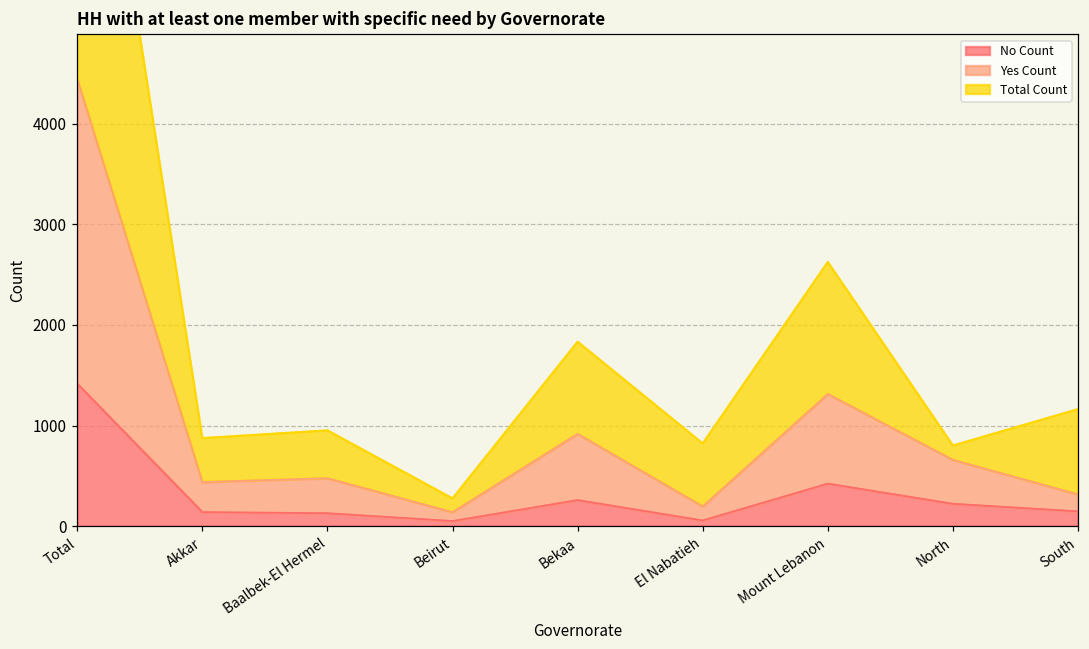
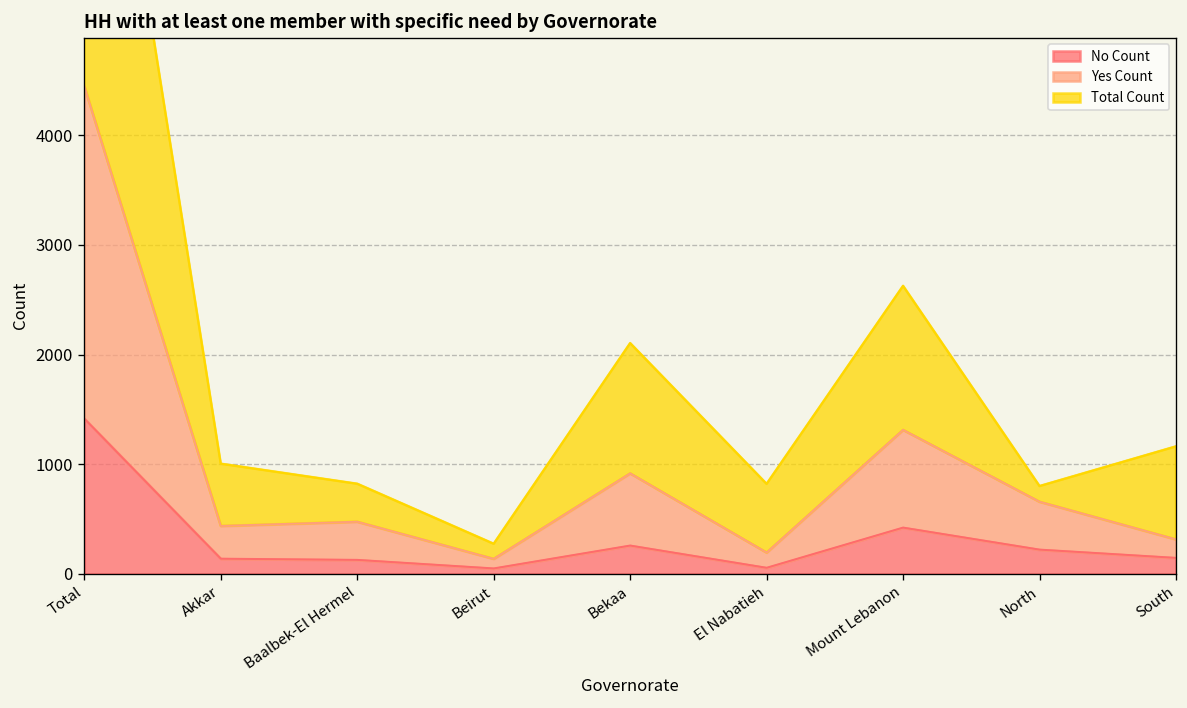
  {
    "Total Count": {
-     "Akkar": 400,
-     "Baalbek-El Hermel": 500,
+     "Akkar": 600,
+     "Baalbek-El Hermel": 300,
      "Beirut": 100,
-     "Bekaa": 900,
+     "Bekaa": 1200,
      "El Nabatieh": 600,
      "Mount Lebanon": 1300,
      "North": 100,
      "South": 800
    }
  }
